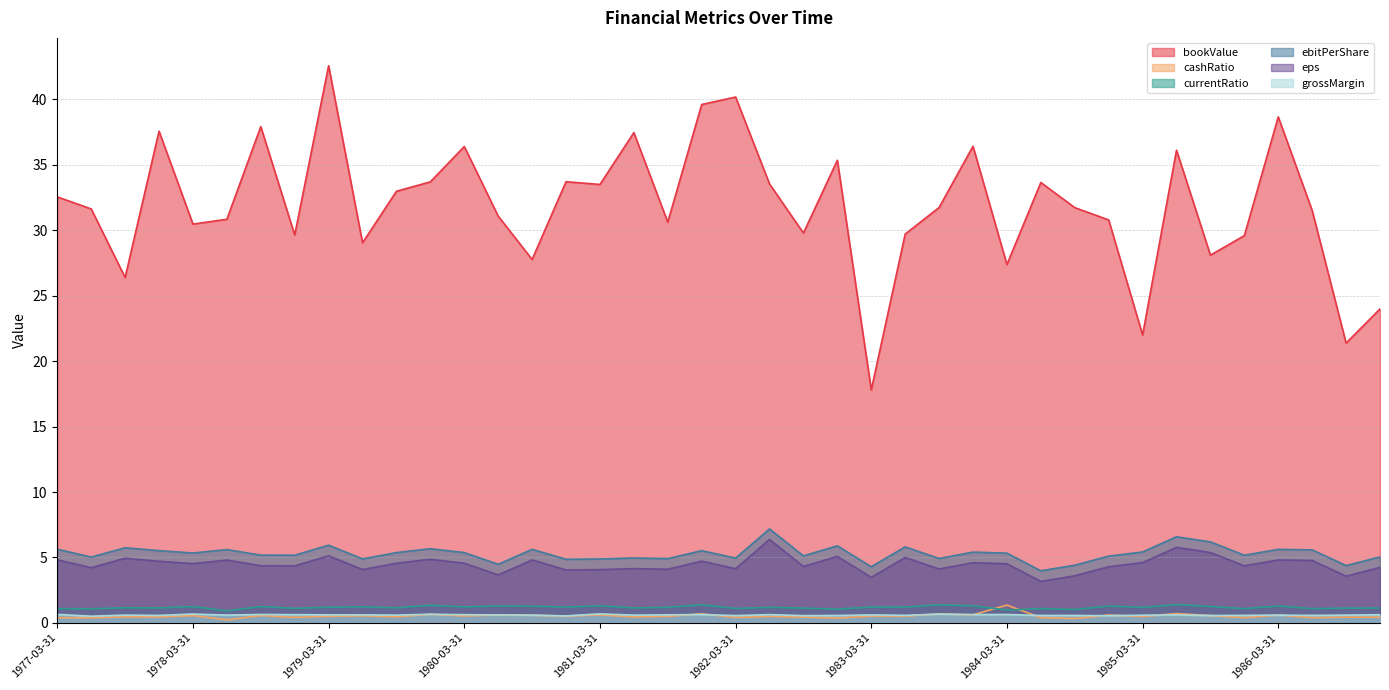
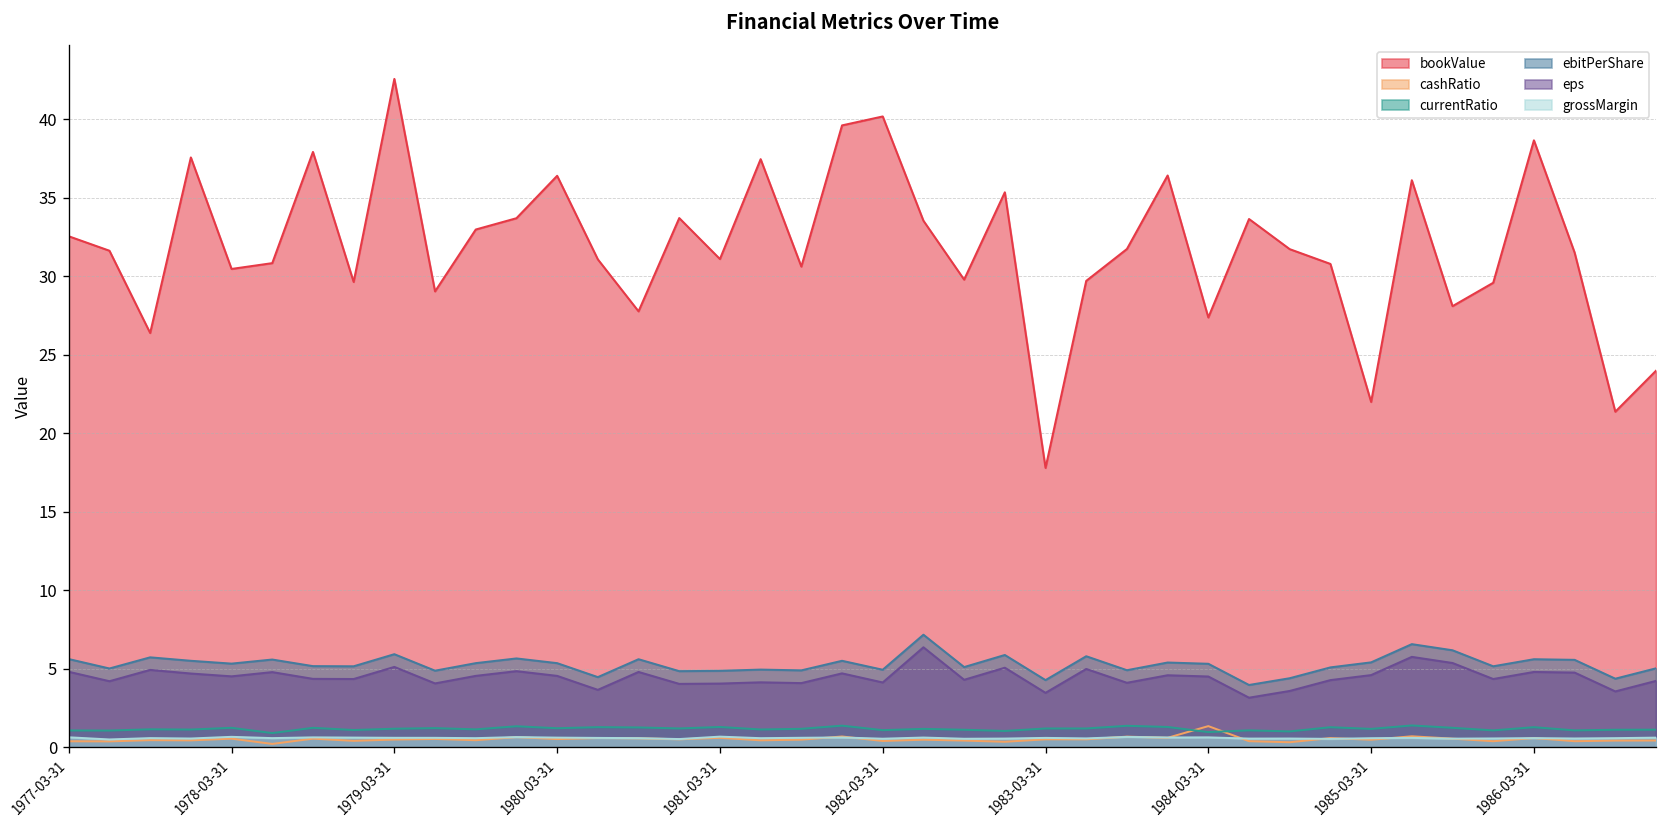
  {
    "bookValue": {
      "1977-03-31": 32.6,
      "1978-03-31": 30.5,
      "1979-03-31": 42.6,
      "1980-03-31": 36.4,
-     "1981-03-31": 33.5,
+     "1981-03-31": 31.1,
      "1982-03-31": 40.2,
      "1983-03-31": 17.8,
      "1984-03-31": 27.4,
      "1985-03-31": 22.0,
      "1986-03-31": 38.7
    },
    "cashRatio": {
      "1977-03-31": 0.4,
      "1984-03-31": 1.4
    },
    "grossMargin": {
      "1977-03-31": 0.6,
      "1984-03-31": 0.6
    }
  }
